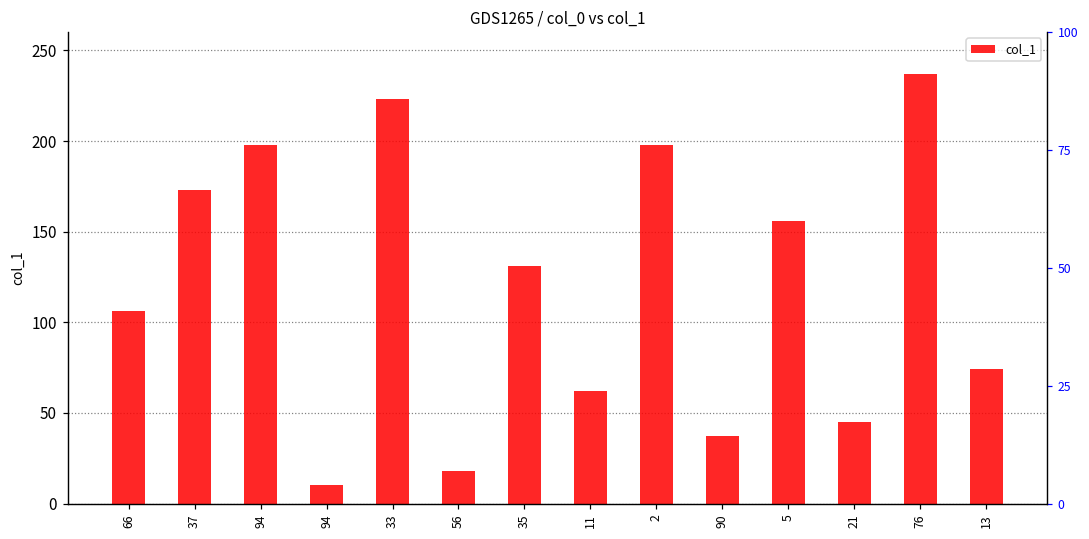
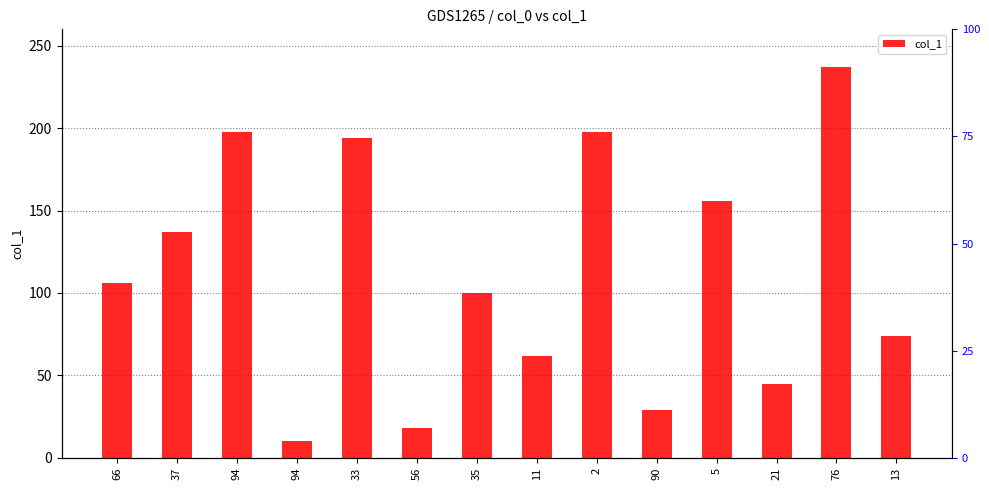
  {
    "66": 106,
-   "37": 173,
-   "33": 223,
+   "37": 137,
+   "33": 194,
    "56": 18,
-   "35": 131,
+   "35": 100,
    "11": 62,
    "2": 198,
-   "90": 37,
+   "90": 29,
    "5": 156,
    "21": 45,
    "76": 237,
    "13": 74
  }
